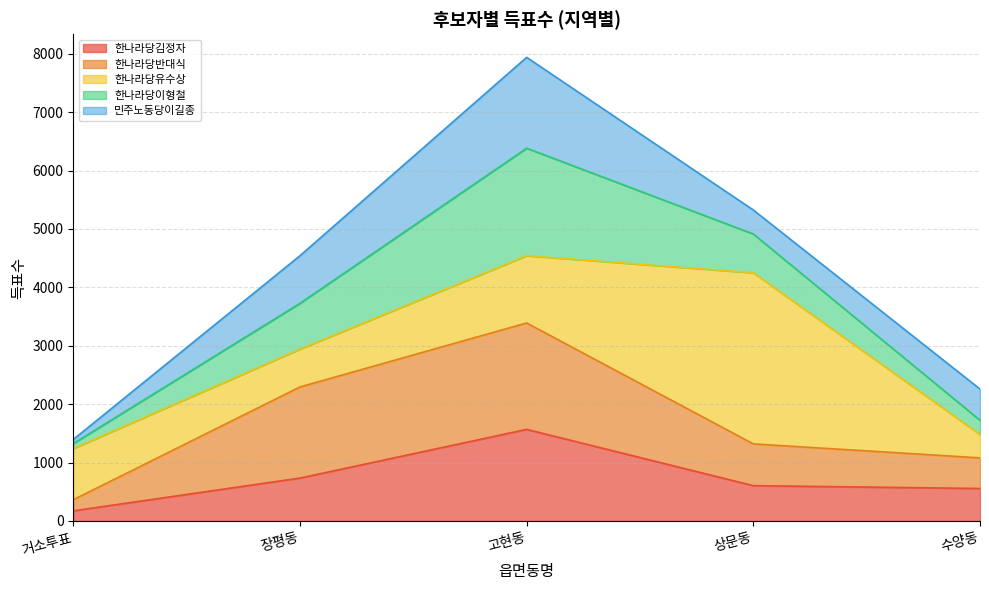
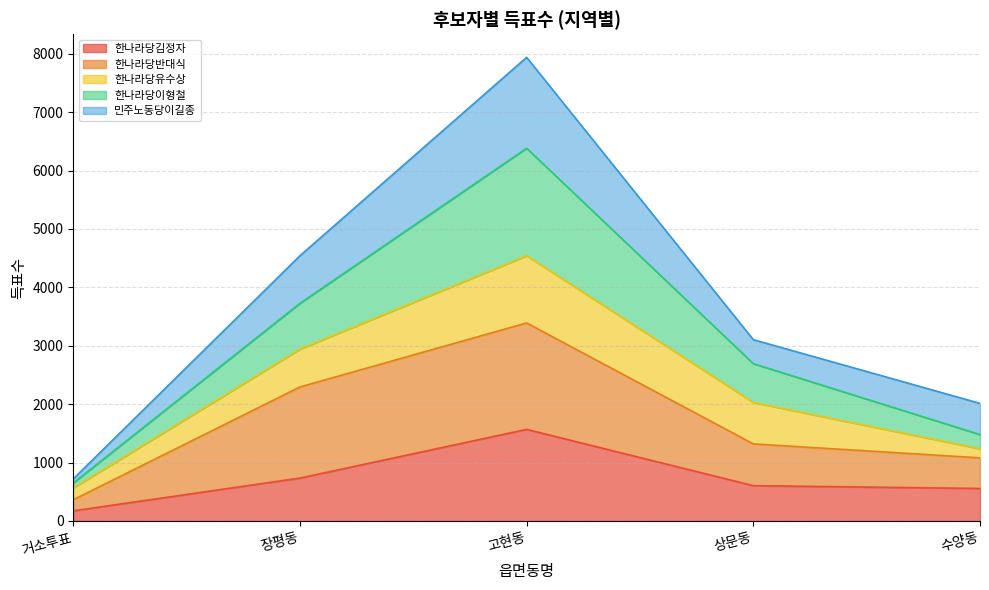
  {
    "한나라당유수상": {
-     "거소투표": 900,
+     "거소투표": 200,
      "장평동": 600,
      "고현동": 1200,
-     "상문동": 2900,
-     "수양동": 400
+     "상문동": 700,
+     "수양동": 200
    },
    "한나라당이형철": {
      "거소투표": 100,
      "장평동": 800,
      "고현동": 1800,
      "상문동": 700,
      "수양동": 200
    },
    "민주노동당이길종": {
      "거소투표": 100,
      "장평동": 800,
      "고현동": 1600,
      "상문동": 400,
      "수양동": 500
    }
  }
